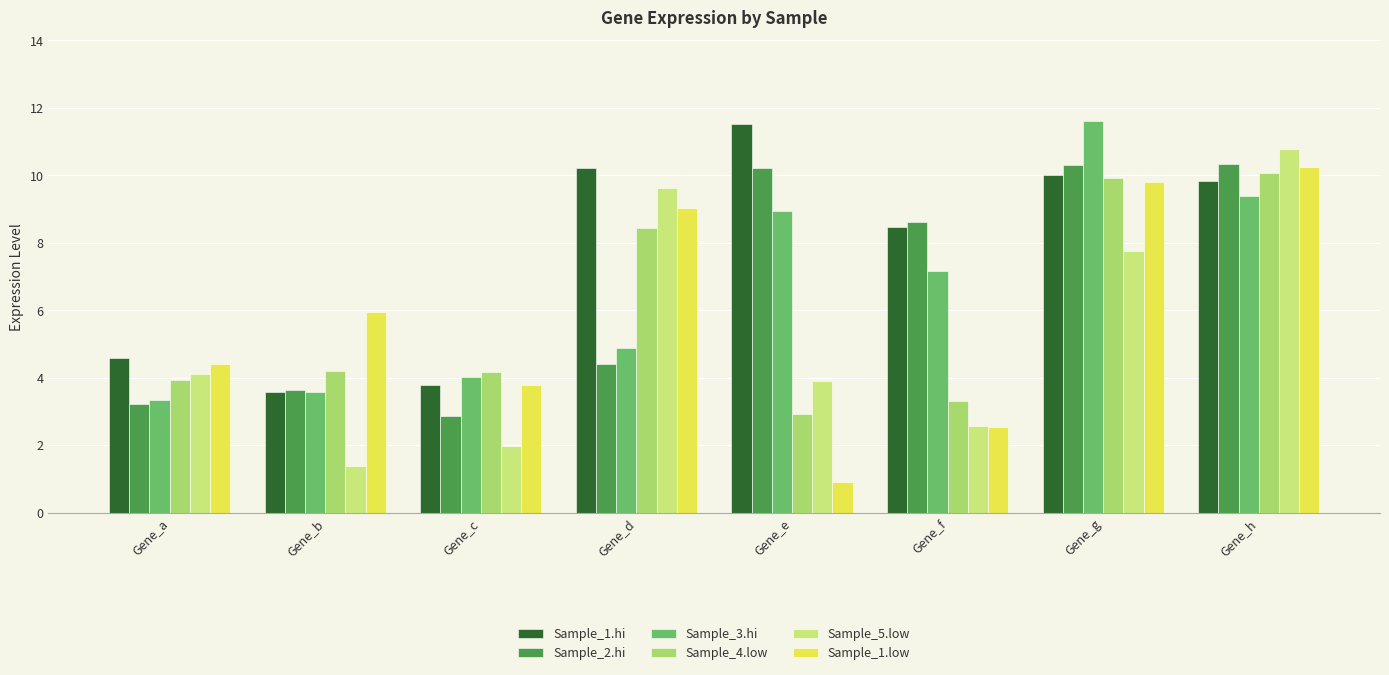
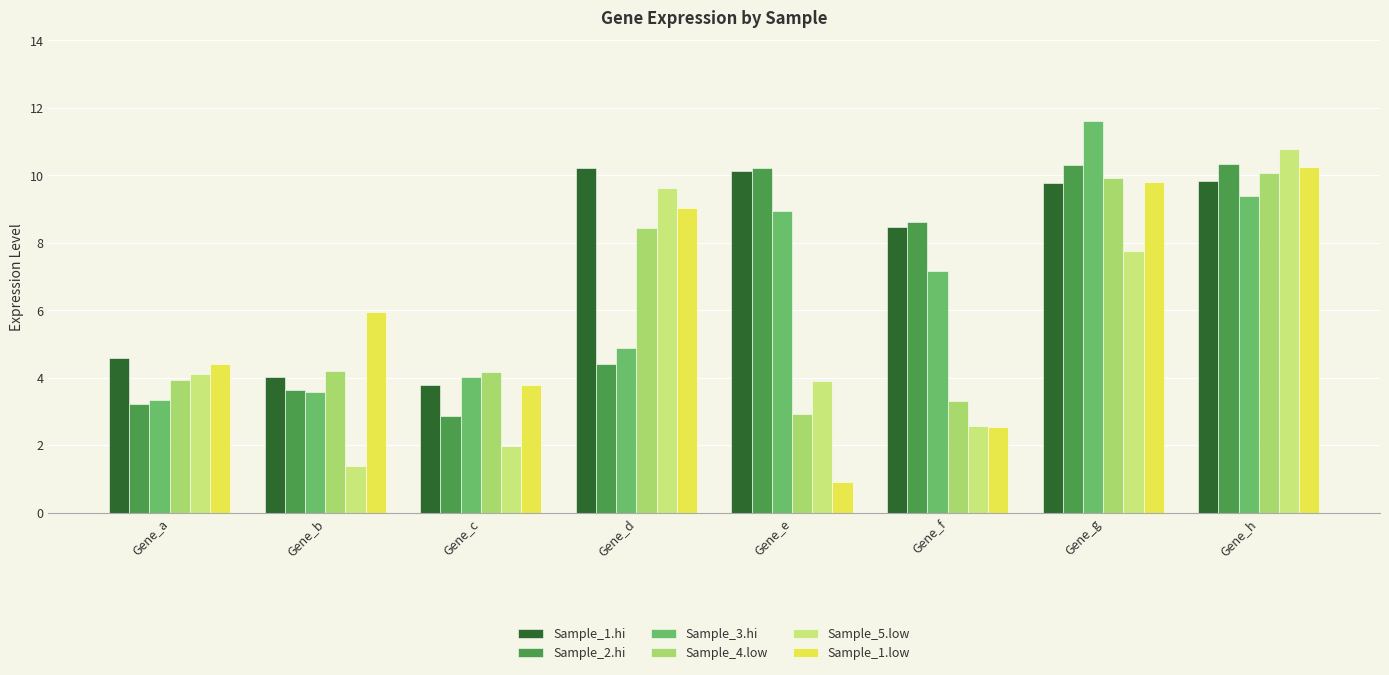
  {
    "Sample_1.hi": {
      "Gene_a": 4.6,
-     "Gene_b": 3.6,
+     "Gene_b": 4.0,
      "Gene_c": 3.8,
      "Gene_d": 10.2,
-     "Gene_e": 11.5,
+     "Gene_e": 10.1,
      "Gene_f": 8.5,
-     "Gene_g": 10.0,
+     "Gene_g": 9.8,
      "Gene_h": 9.8
    }
  }
